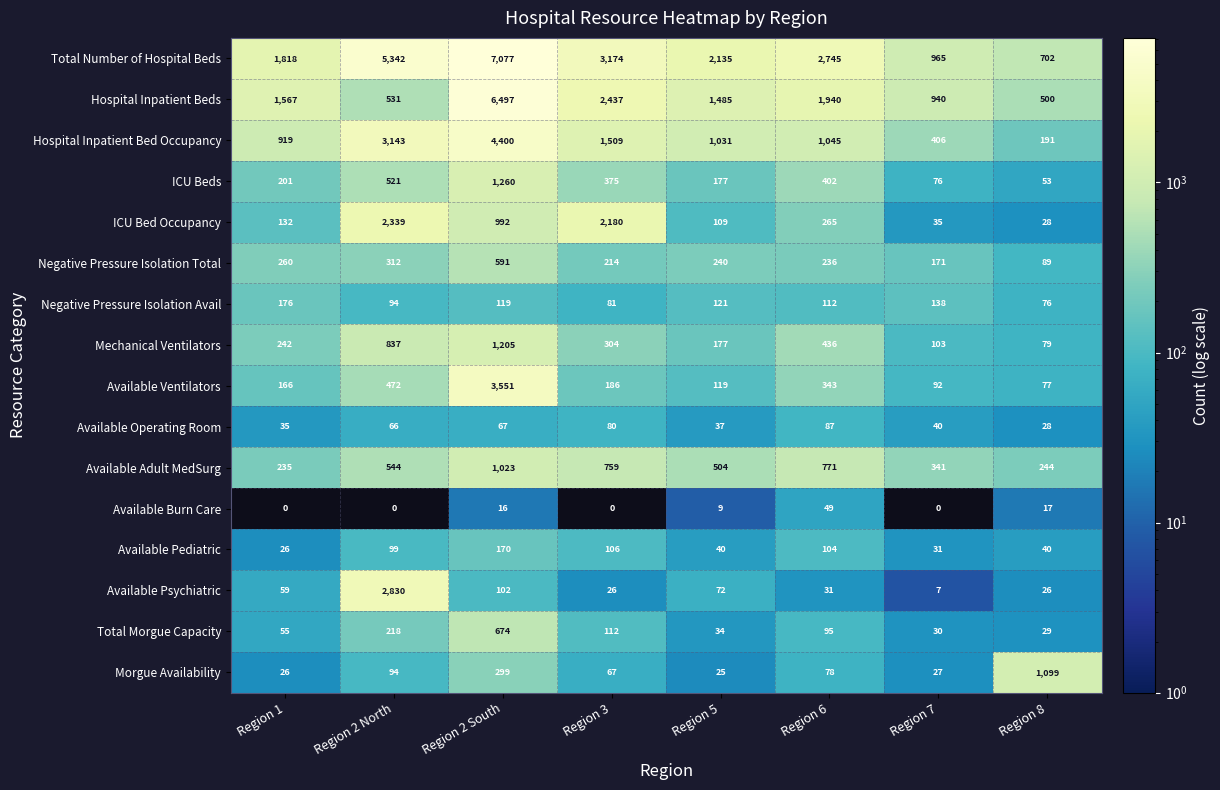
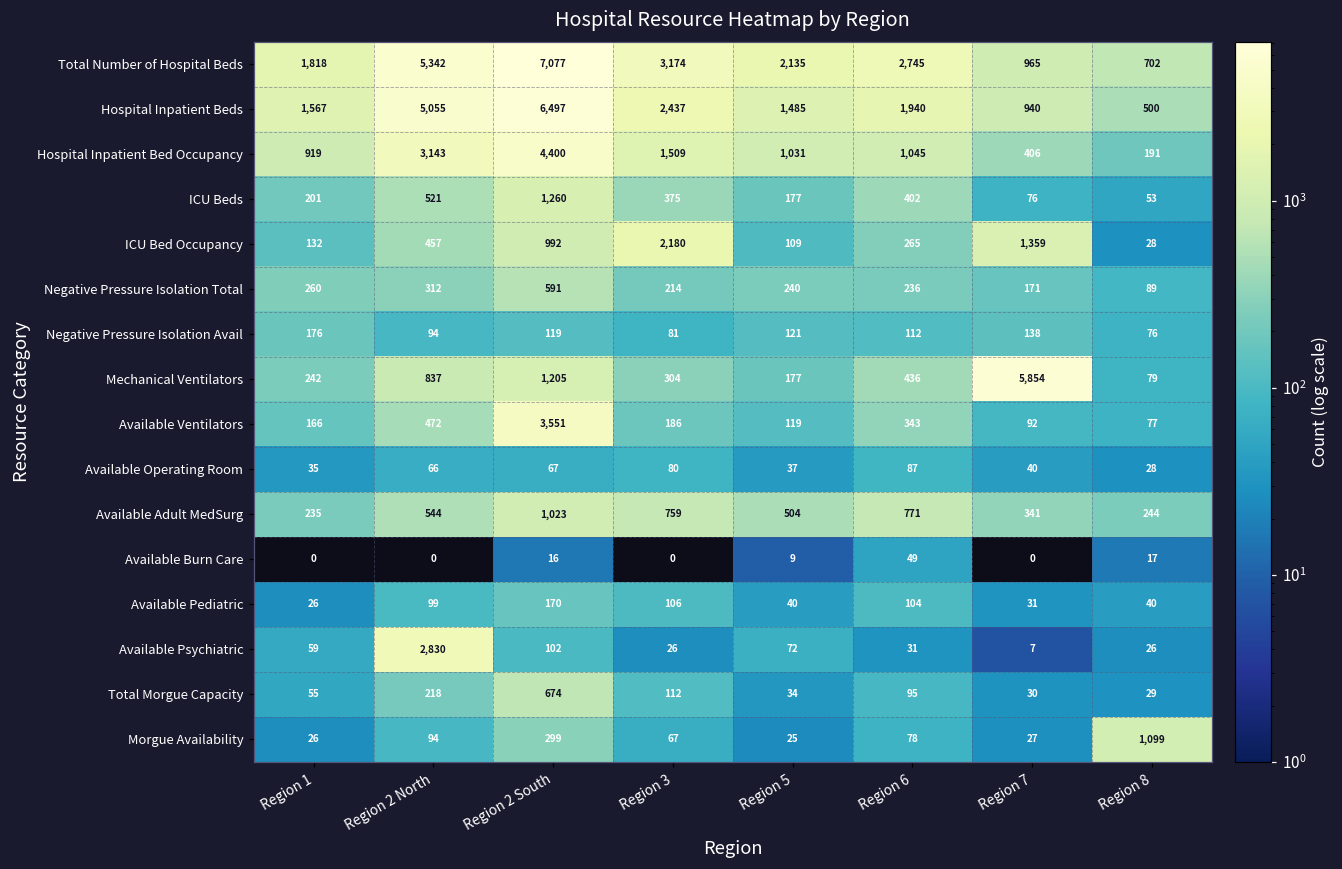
  {
    "Total Number of Hospital Beds": {
      "Region 1": "1,818",
      "Region 2 North": "5,342",
      "Region 2 South": "7,077",
      "Region 3": "3,174",
      "Region 5": "2,135",
      "Region 6": "2,745",
      "Region 7": "965",
      "Region 8": "702"
    },
    "Hospital Inpatient Beds": {
      "Region 1": "1,567",
-     "Region 2 North": "531",
+     "Region 2 North": "5,055",
      "Region 2 South": "6,497",
      "Region 3": "2,437",
      "Region 5": "1,485",
      "Region 6": "1,940",
      "Region 7": "940",
      "Region 8": "500"
    },
    "Hospital Inpatient Bed Occupancy": {
      "Region 1": "919",
      "Region 2 North": "3,143",
      "Region 2 South": "4,400",
      "Region 3": "1,509",
      "Region 5": "1,031",
      "Region 6": "1,045",
      "Region 7": "406",
      "Region 8": "191"
    },
    "ICU Beds": {
      "Region 1": "201",
      "Region 2 North": "521",
      "Region 2 South": "1,260",
      "Region 3": "375",
      "Region 5": "177",
      "Region 6": "402",
      "Region 7": "76",
      "Region 8": "53"
    },
    "ICU Bed Occupancy": {
      "Region 1": "132",
-     "Region 2 North": "2,339",
+     "Region 2 North": "457",
      "Region 2 South": "992",
      "Region 3": "2,180",
      "Region 5": "109",
      "Region 6": "265",
-     "Region 7": "35",
+     "Region 7": "1,359",
      "Region 8": "28"
    },
    "Negative Pressure Isolation Total": {
      "Region 1": "260",
      "Region 2 North": "312",
      "Region 2 South": "591",
      "Region 3": "214",
      "Region 5": "240",
      "Region 6": "236",
      "Region 7": "171",
      "Region 8": "89"
    },
    "Negative Pressure Isolation Avail": {
      "Region 1": "176",
      "Region 2 North": "94",
      "Region 2 South": "119",
      "Region 3": "81",
      "Region 5": "121",
      "Region 6": "112",
      "Region 7": "138",
      "Region 8": "76"
    },
    "Mechanical Ventilators": {
      "Region 1": "242",
      "Region 2 North": "837",
      "Region 2 South": "1,205",
      "Region 3": "304",
      "Region 5": "177",
      "Region 6": "436",
-     "Region 7": "103",
+     "Region 7": "5,854",
      "Region 8": "79"
    },
    "Available Ventilators": {
      "Region 1": "166",
      "Region 2 North": "472",
      "Region 2 South": "3,551",
      "Region 3": "186",
      "Region 5": "119",
      "Region 6": "343",
      "Region 7": "92",
      "Region 8": "77"
    },
    "Available Operating Room": {
      "Region 1": "35",
      "Region 2 North": "66",
      "Region 2 South": "67",
      "Region 3": "80",
      "Region 5": "37",
      "Region 6": "87",
      "Region 7": "40",
      "Region 8": "28"
    },
    "Available Adult MedSurg": {
      "Region 1": "235",
      "Region 2 North": "544",
      "Region 2 South": "1,023",
      "Region 3": "759",
      "Region 5": "504",
      "Region 6": "771",
      "Region 7": "341",
      "Region 8": "244"
    },
    "Available Burn Care": {
      "Region 2 South": "16",
      "Region 5": "9",
      "Region 6": "49",
      "Region 8": "17"
    },
    "Available Pediatric": {
      "Region 1": "26",
      "Region 2 North": "99",
      "Region 2 South": "170",
      "Region 3": "106",
      "Region 5": "40",
      "Region 6": "104",
      "Region 7": "31",
      "Region 8": "40"
    },
    "Available Psychiatric": {
      "Region 1": "59",
      "Region 2 North": "2,830",
      "Region 2 South": "102",
      "Region 3": "26",
      "Region 5": "72",
      "Region 6": "31",
      "Region 7": "7",
      "Region 8": "26"
    },
    "Total Morgue Capacity": {
      "Region 1": "55",
      "Region 2 North": "218",
      "Region 2 South": "674",
      "Region 3": "112",
      "Region 5": "34",
      "Region 6": "95",
      "Region 7": "30",
      "Region 8": "29"
    },
    "Morgue Availability": {
      "Region 1": "26",
      "Region 2 North": "94",
      "Region 2 South": "299",
      "Region 3": "67",
      "Region 5": "25",
      "Region 6": "78",
      "Region 7": "27",
      "Region 8": "1,099"
    }
  }
